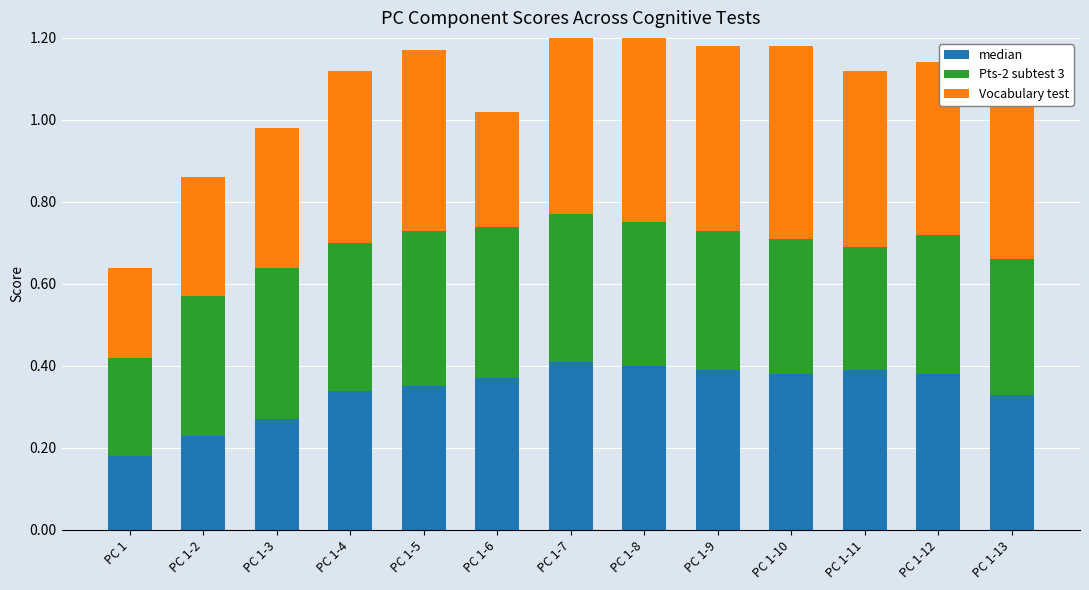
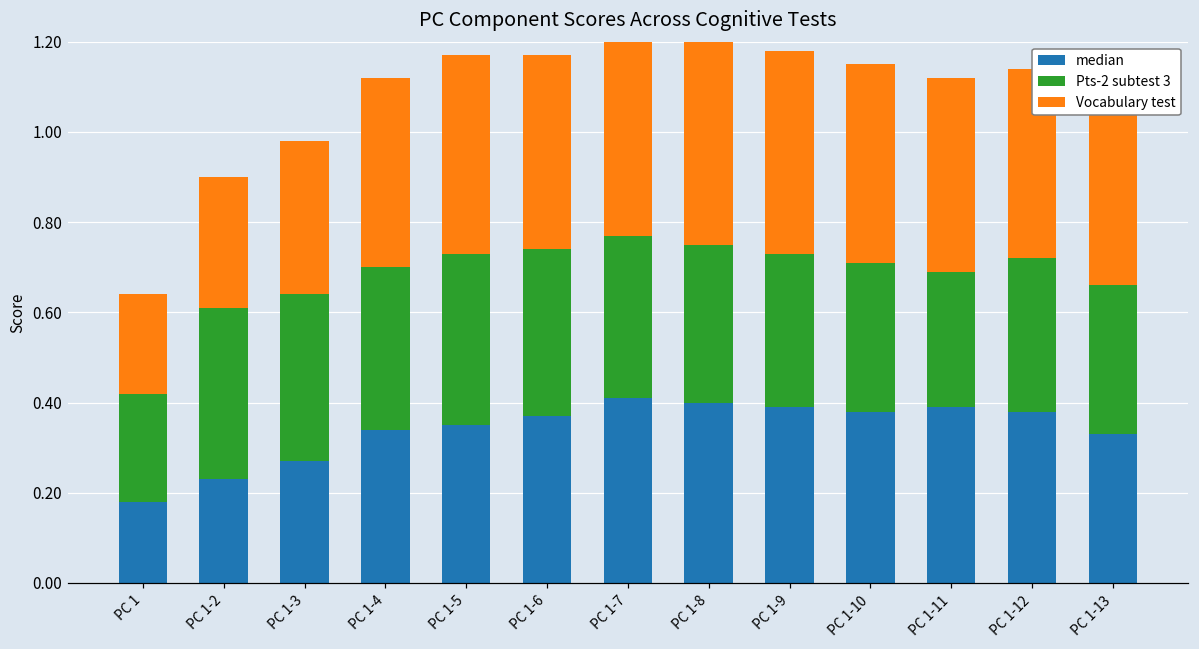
  {
    "median": {
      "PC 1": 0.18,
      "PC 1-2": 0.23,
      "PC 1-3": 0.27,
      "PC 1-4": 0.34,
      "PC 1-5": 0.35,
      "PC 1-6": 0.37,
      "PC 1-7": 0.41,
      "PC 1-8": 0.40,
      "PC 1-9": 0.39,
      "PC 1-10": 0.38,
      "PC 1-11": 0.39,
      "PC 1-12": 0.38,
      "PC 1-13": 0.33
    },
    "Pts-2 subtest 3": {
      "PC 1": 0.24,
-     "PC 1-2": 0.34,
+     "PC 1-2": 0.38,
      "PC 1-3": 0.37,
      "PC 1-4": 0.36,
      "PC 1-5": 0.38,
      "PC 1-6": 0.37,
      "PC 1-7": 0.36,
      "PC 1-8": 0.35,
      "PC 1-9": 0.34,
      "PC 1-10": 0.33,
      "PC 1-11": 0.30,
      "PC 1-12": 0.34,
      "PC 1-13": 0.33
    },
    "Vocabulary test": {
      "PC 1": 0.22,
      "PC 1-2": 0.29,
      "PC 1-3": 0.34,
      "PC 1-4": 0.42,
      "PC 1-5": 0.44,
-     "PC 1-6": 0.28,
+     "PC 1-6": 0.43,
      "PC 1-8": 0.45,
      "PC 1-9": 0.45,
-     "PC 1-10": 0.47,
+     "PC 1-10": 0.44,
      "PC 1-11": 0.43,
      "PC 1-12": 0.42
    }
  }
